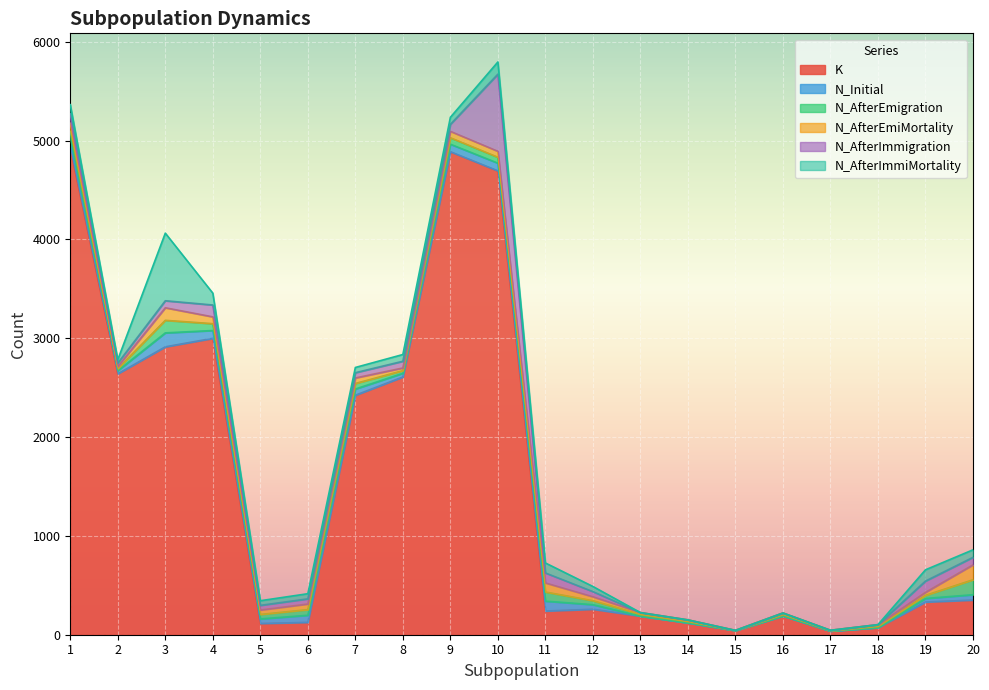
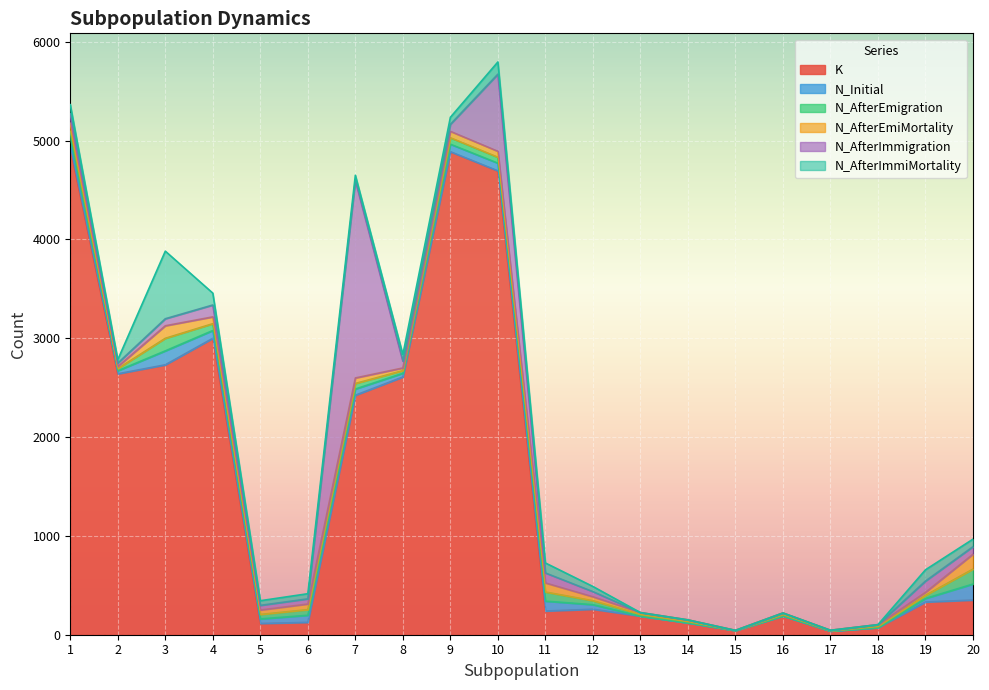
  {
    "K": {
      "1": 4900,
      "2": 2600,
-     "3": 2900,
+     "3": 2700,
      "4": 3000,
      "5": 100,
      "6": 100,
      "7": 2400,
      "8": 2600,
      "9": 4900,
      "10": 4700,
      "11": 200,
      "12": 300,
      "19": 300,
      "20": 400
    },
    "N_Initial": {
      "1": 100,
      "3": 100,
      "4": 100,
      "5": 0,
      "6": 100,
      "7": 100,
      "8": 0,
      "9": 100,
      "10": 100,
      "11": 100,
      "12": 0,
      "19": 0,
-     "20": 100
+     "20": 200
    },
    "N_AfterEmiMortality": {
      "1": 100,
      "3": 100,
      "4": 100,
      "5": 0,
      "6": 100,
      "7": 100,
      "8": 0,
      "9": 100,
      "10": 100,
      "11": 100,
      "12": 0,
      "19": 0,
      "20": 200
    },
    "N_AfterImmigration": {
      "1": 100,
      "2": 0,
      "3": 100,
      "4": 100,
      "5": 0,
      "6": 100,
-     "7": 100,
+     "7": 2000,
      "8": 100,
      "9": 100,
      "10": 800,
      "11": 100,
      "12": 100,
      "19": 100,
      "20": 100
    }
  }
